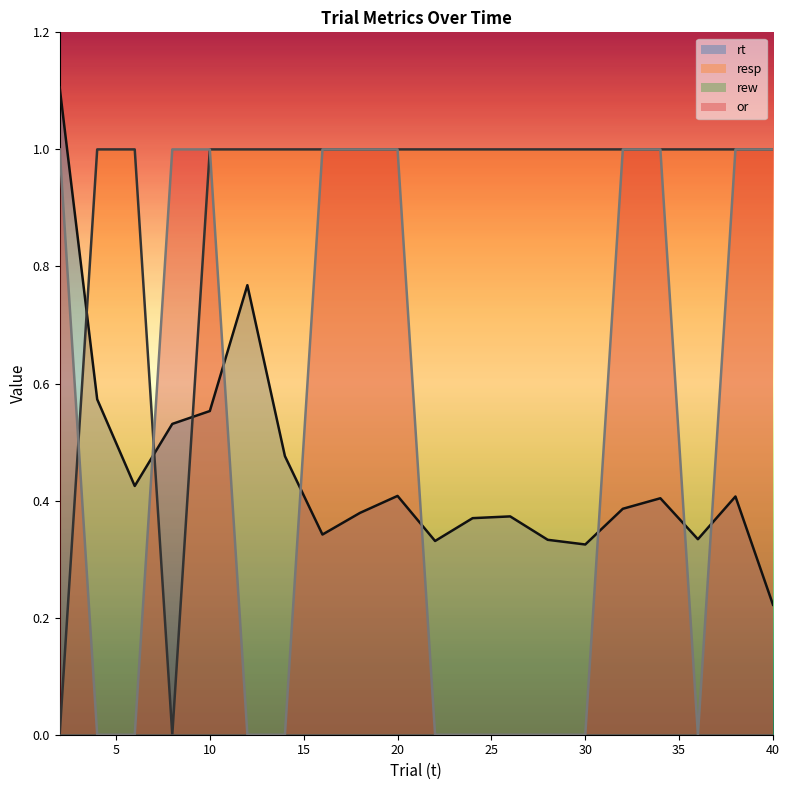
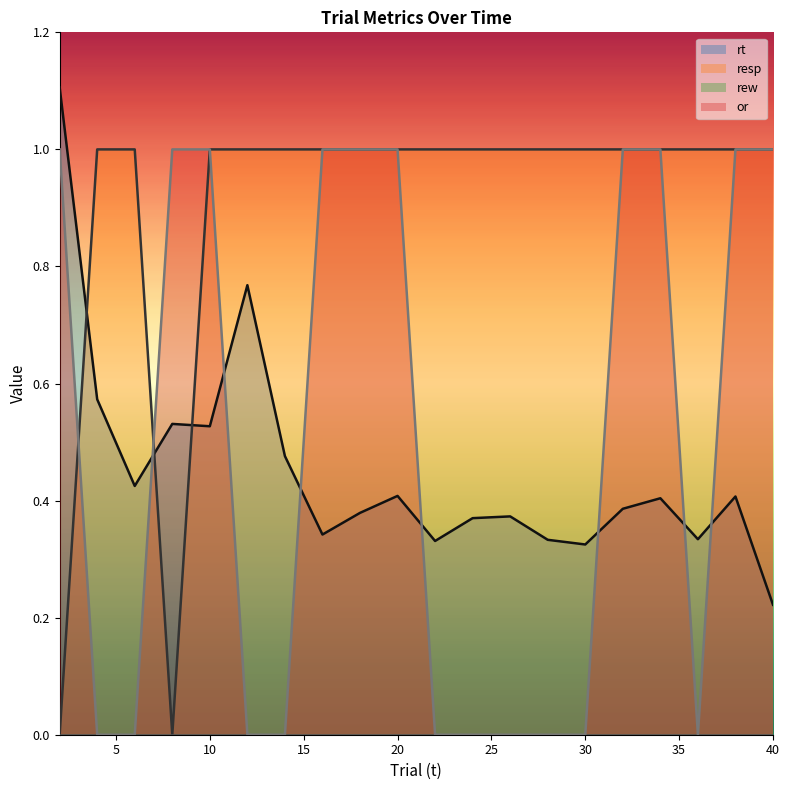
  {
    "rt": {
-     "10": 0.55,
+     "10": 0.53,
      "20": 0.41,
      "30": 0.33,
      "40": 0.22
    },
    "rew": {
      "10": 0.00,
      "20": 0.00,
      "40": 0.00
    }
  }
